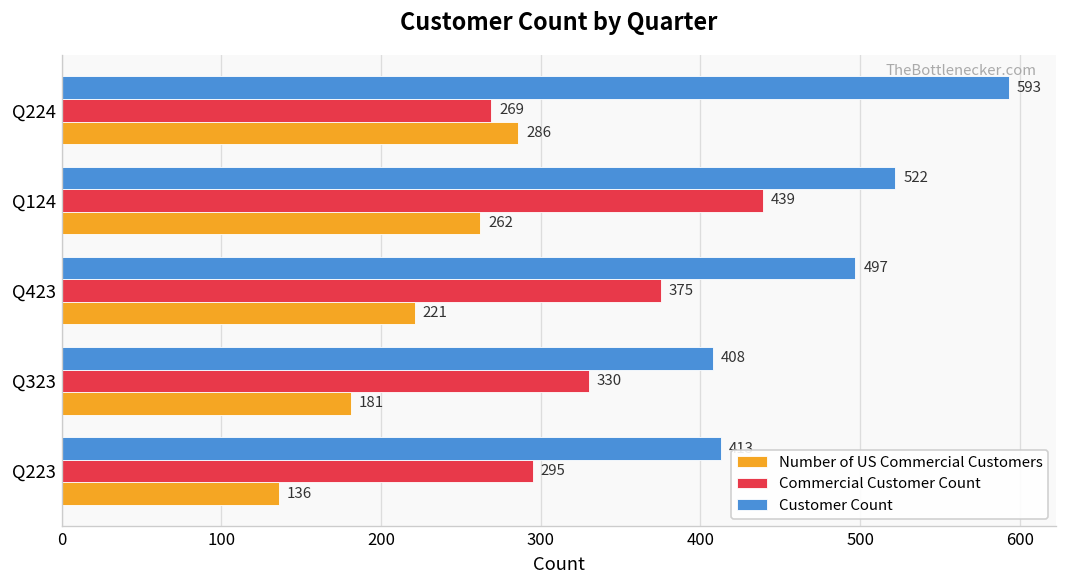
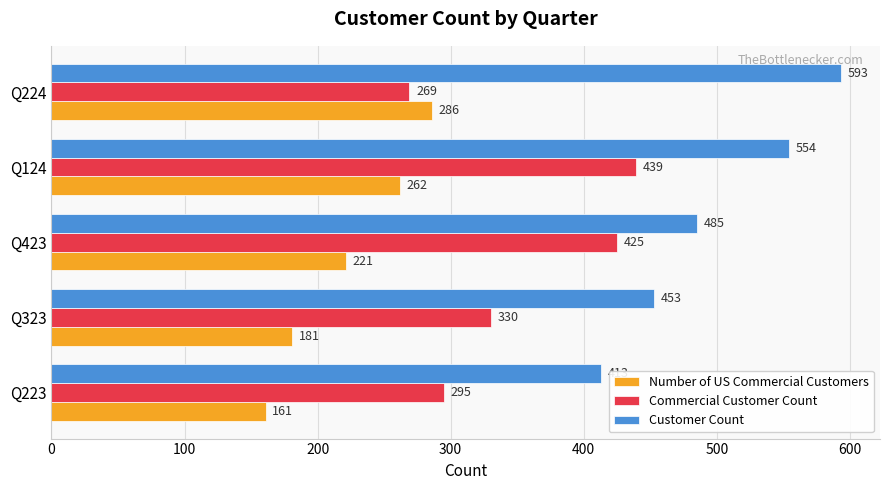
  {
    "Number of US Commercial Customers": {
      "Q224": 286,
      "Q124": 262,
      "Q423": 221,
      "Q323": 181,
-     "Q223": 136
+     "Q223": 161
    },
    "Commercial Customer Count": {
      "Q224": 269,
      "Q124": 439,
-     "Q423": 375,
+     "Q423": 425,
      "Q323": 330,
      "Q223": 295
    },
    "Customer Count": {
      "Q224": 593,
-     "Q124": 522,
-     "Q423": 497,
-     "Q323": 408
+     "Q124": 554,
+     "Q423": 485,
+     "Q323": 453
    }
  }
